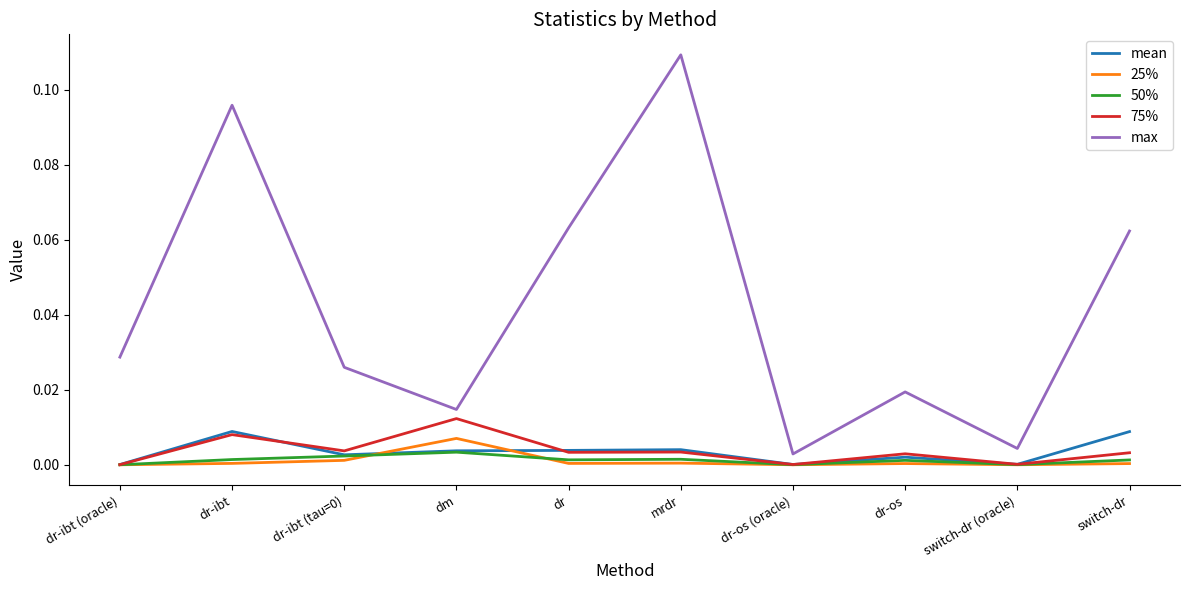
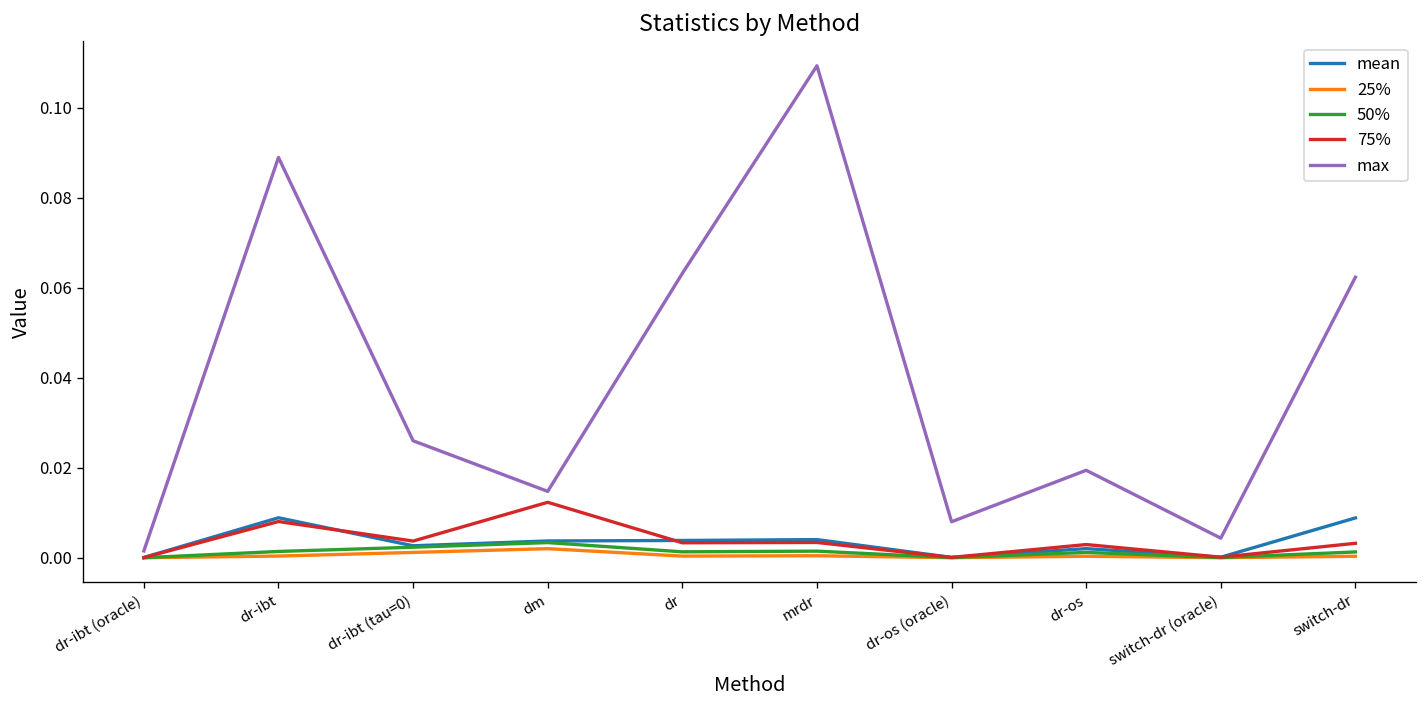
  {
    "mean": {
      "dr-ibt": 0.009,
      "dr-os": 0.002,
      "switch-dr": 0.009
    },
    "25%": {
      "dr-ibt": 0.000,
      "dr-ibt (tau=0)": 0.001,
-     "dm": 0.007,
+     "dm": 0.002,
      "dr": 0.000,
      "mrdr": 0.000,
      "dr-os": 0.000,
      "switch-dr": 0.000
    },
    "50%": {
      "dr-ibt": 0.001,
      "dr": 0.001,
      "mrdr": 0.001,
      "dr-os": 0.001,
      "switch-dr": 0.001
    },
    "75%": {
      "dr-ibt": 0.008,
      "dr-ibt (tau=0)": 0.004,
      "dm": 0.012,
      "dr-os": 0.003,
      "switch-dr": 0.003
    },
    "max": {
-     "dr-ibt (oracle)": 0.029,
-     "dr-ibt": 0.096,
+     "dr-ibt (oracle)": 0.002,
+     "dr-ibt": 0.089,
      "dr-ibt (tau=0)": 0.026,
      "dm": 0.015,
      "dr": 0.063,
      "mrdr": 0.109,
-     "dr-os (oracle)": 0.003,
+     "dr-os (oracle)": 0.008,
      "dr-os": 0.019,
      "switch-dr (oracle)": 0.004,
      "switch-dr": 0.062
    }
  }
